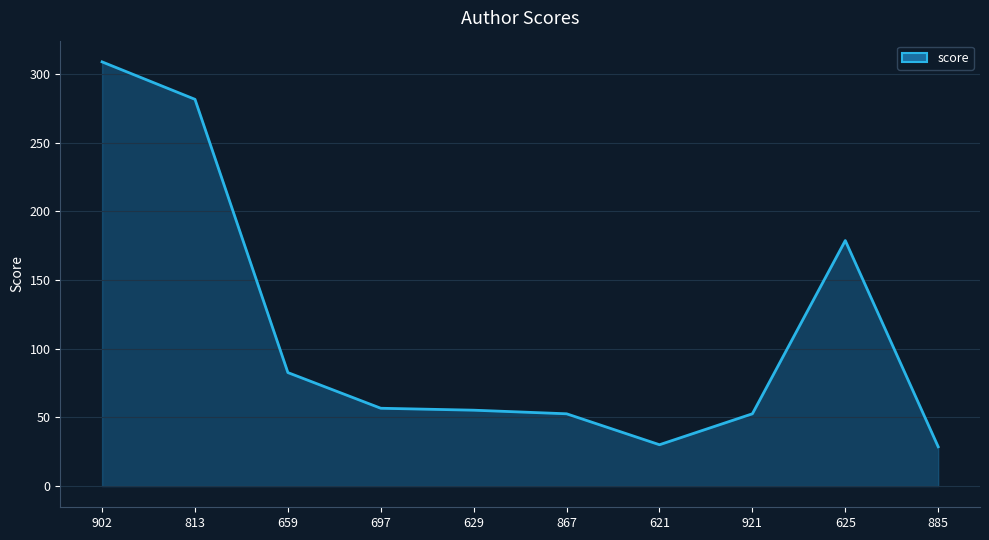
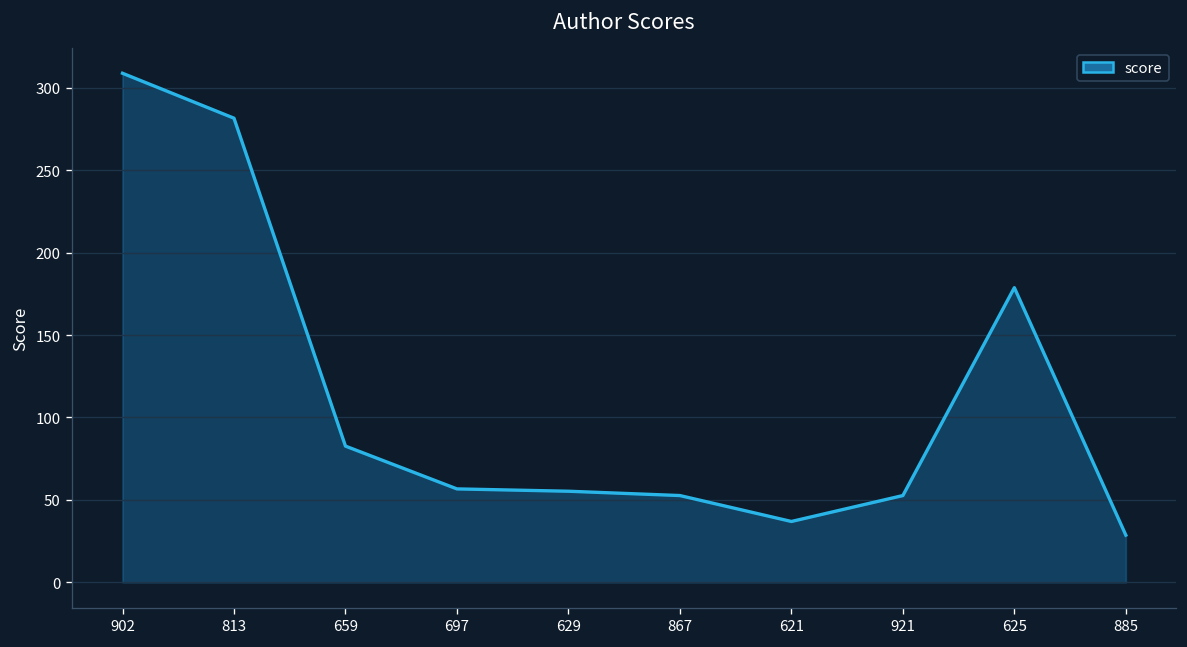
  {
    "902": 309,
    "813": 282,
    "659": 83,
    "697": 57,
    "629": 55,
    "867": 53,
-   "621": 30,
+   "621": 37,
    "921": 53,
    "625": 179,
    "885": 29
  }
